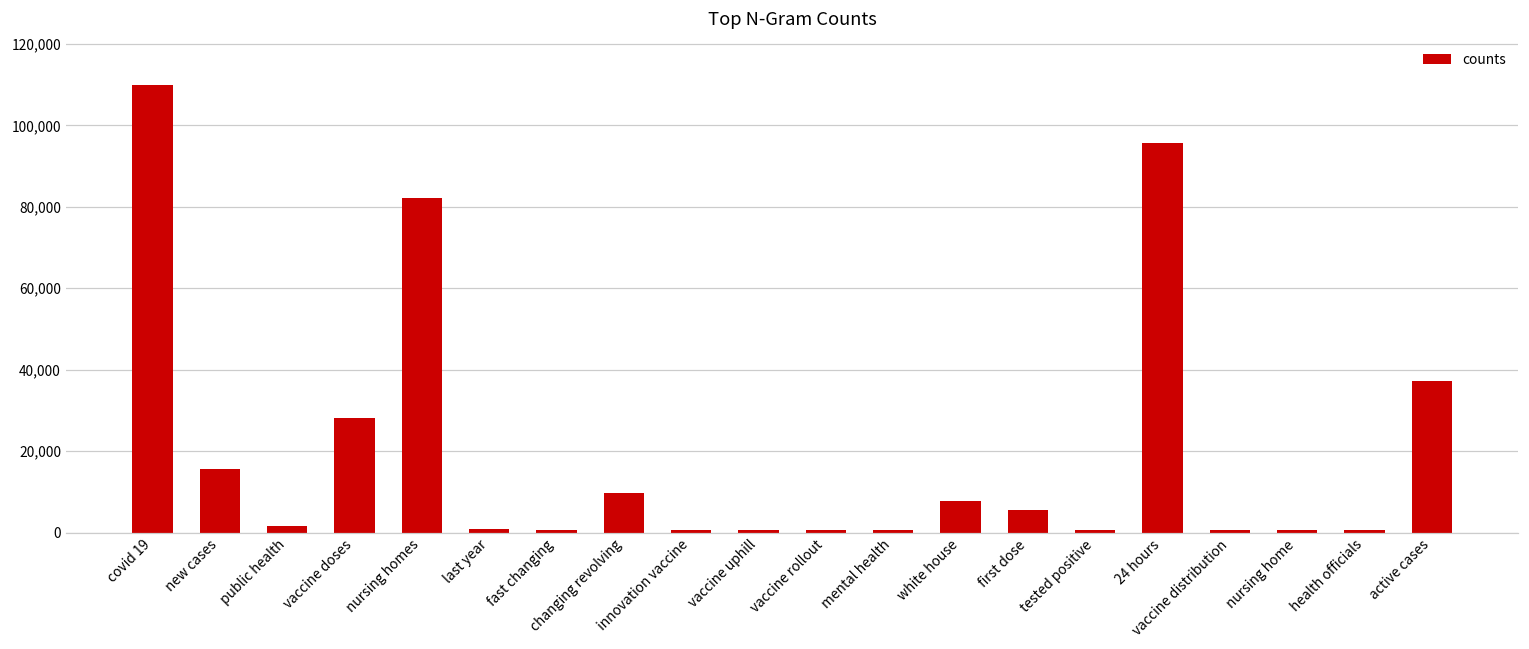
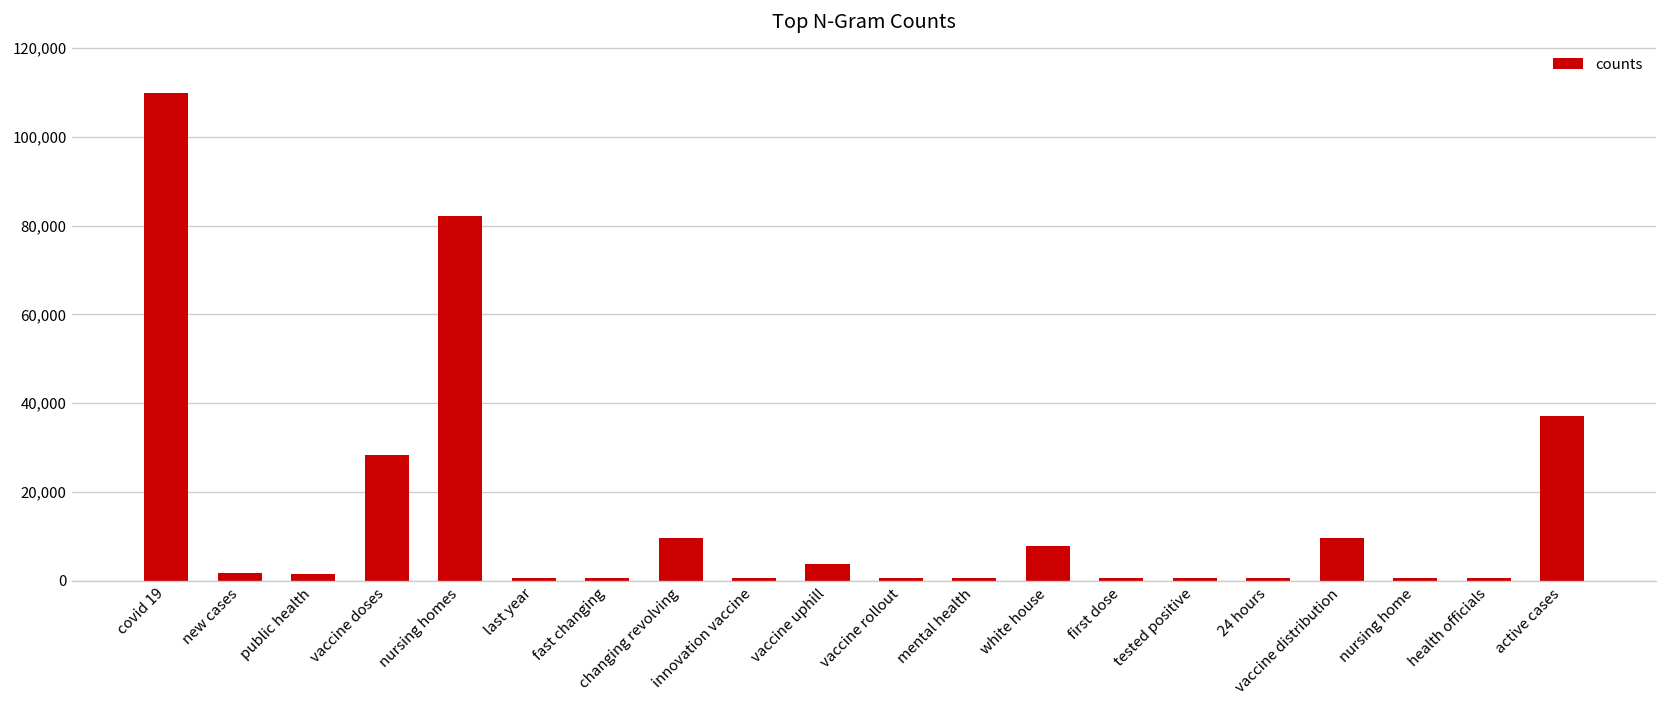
  {
    "covid 19": "110,000",
-   "new cases": "16,000",
+   "new cases": "2,000",
    "public health": "1,000",
    "vaccine doses": "28,000",
    "nursing homes": "82,000",
    "last year": "1,000",
    "fast changing": "1,000",
    "changing revolving": "10,000",
    "innovation vaccine": "1,000",
-   "vaccine uphill": "1,000",
+   "vaccine uphill": "4,000",
    "vaccine rollout": "1,000",
    "white house": "8,000",
-   "first dose": "5,000",
-   "24 hours": "96,000",
-   "vaccine distribution": "1,000",
+   "first dose": "1,000",
+   "24 hours": "1,000",
+   "vaccine distribution": "10,000",
    "active cases": "37,000"
  }
